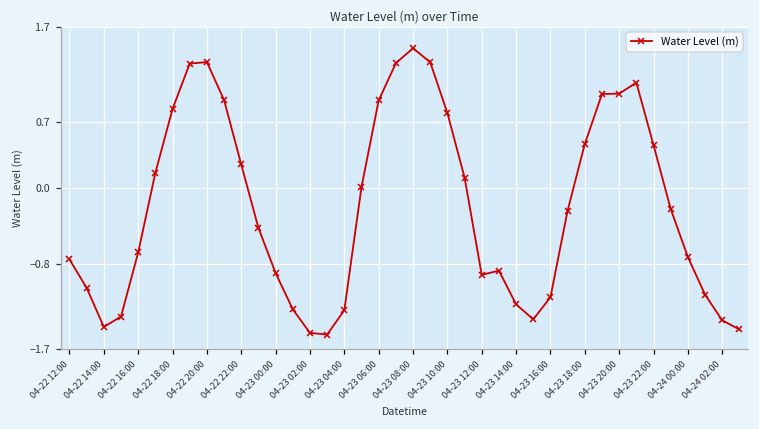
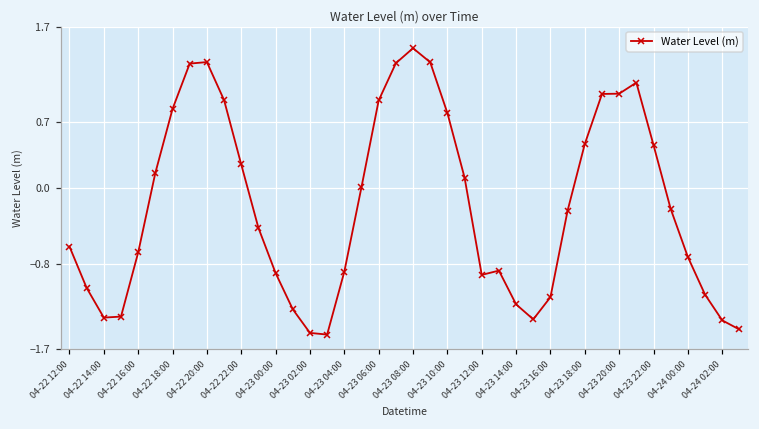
  {
-   "04-22 12:00": -0.8,
-   "04-22 14:00": -1.5,
+   "04-22 12:00": -0.6,
+   "04-22 14:00": -1.4,
    "04-22 16:00": -0.7,
    "04-22 18:00": 0.8,
    "04-22 20:00": 1.3,
    "04-22 22:00": 0.2,
    "04-23 00:00": -0.9,
    "04-23 02:00": -1.5,
-   "04-23 04:00": -1.3,
+   "04-23 04:00": -0.9,
    "04-23 06:00": 0.9,
    "04-23 08:00": 1.5,
    "04-23 10:00": 0.8,
    "04-23 12:00": -0.9,
    "04-23 14:00": -1.2,
    "04-23 16:00": -1.2,
    "04-23 18:00": 0.5,
    "04-23 20:00": 1.0,
    "04-23 22:00": 0.5,
    "04-24 00:00": -0.7,
    "04-24 02:00": -1.4
  }
